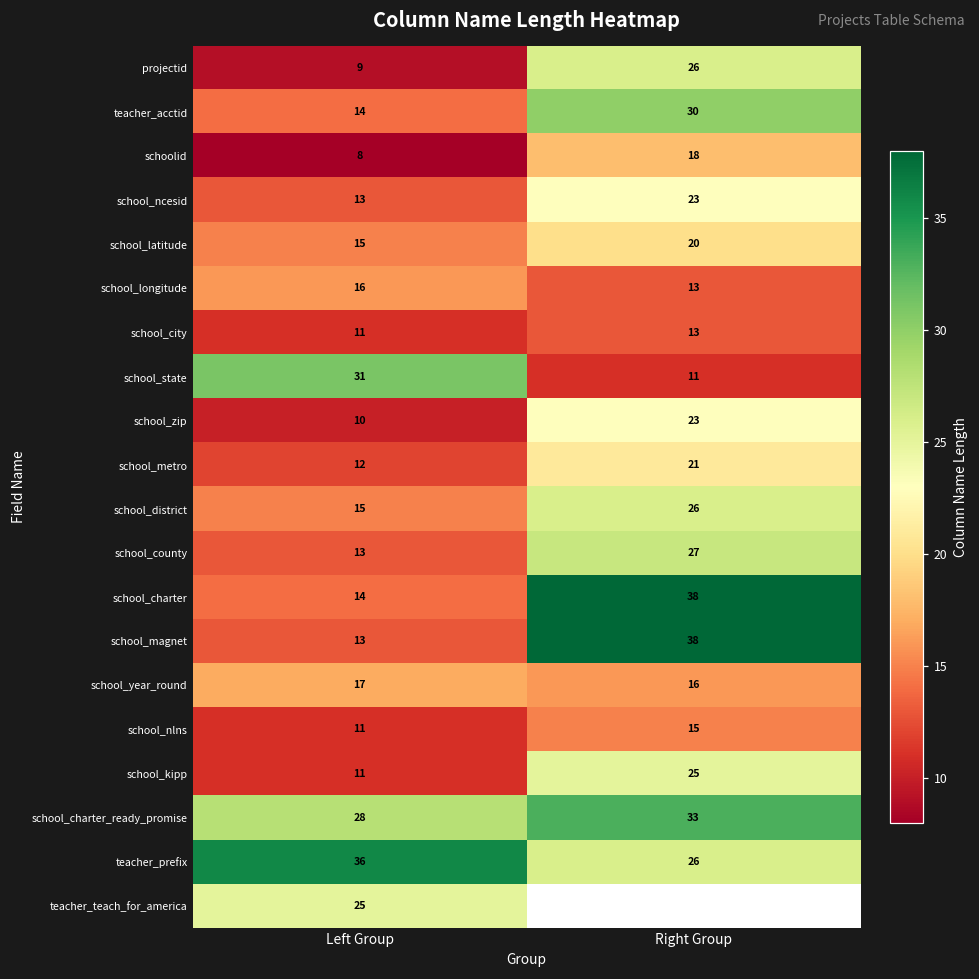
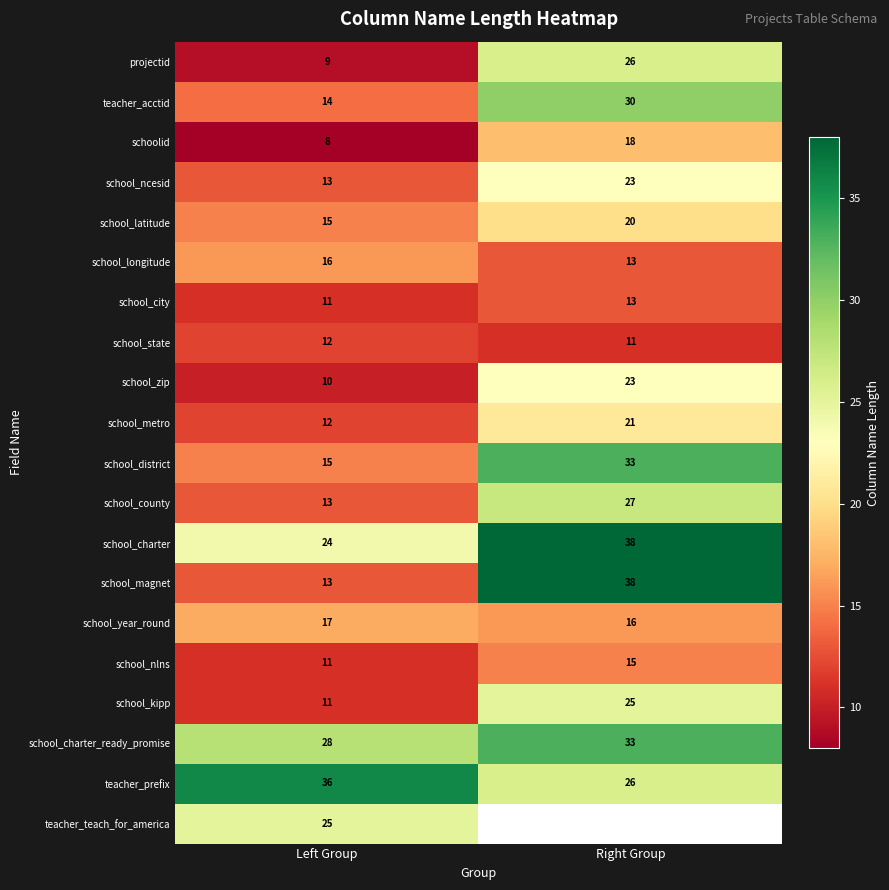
  {
    "projectid": {
      "Left Group": 9,
      "Right Group": 26
    },
    "teacher_acctid": {
      "Left Group": 14,
      "Right Group": 30
    },
    "schoolid": {
      "Left Group": 8,
      "Right Group": 18
    },
    "school_ncesid": {
      "Left Group": 13,
      "Right Group": 23
    },
    "school_latitude": {
      "Left Group": 15,
      "Right Group": 20
    },
    "school_longitude": {
      "Left Group": 16,
      "Right Group": 13
    },
    "school_city": {
      "Left Group": 11,
      "Right Group": 13
    },
    "school_state": {
-     "Left Group": 31,
+     "Left Group": 12,
      "Right Group": 11
    },
    "school_zip": {
      "Left Group": 10,
      "Right Group": 23
    },
    "school_metro": {
      "Left Group": 12,
      "Right Group": 21
    },
    "school_district": {
      "Left Group": 15,
-     "Right Group": 26
+     "Right Group": 33
    },
    "school_county": {
      "Left Group": 13,
      "Right Group": 27
    },
    "school_charter": {
-     "Left Group": 14,
+     "Left Group": 24,
      "Right Group": 38
    },
    "school_magnet": {
      "Left Group": 13,
      "Right Group": 38
    },
    "school_year_round": {
      "Left Group": 17,
      "Right Group": 16
    },
    "school_nlns": {
      "Left Group": 11,
      "Right Group": 15
    },
    "school_kipp": {
      "Left Group": 11,
      "Right Group": 25
    },
    "school_charter_ready_promise": {
      "Left Group": 28,
      "Right Group": 33
    },
    "teacher_prefix": {
      "Left Group": 36,
      "Right Group": 26
    },
    "teacher_teach_for_america": {
      "Left Group": 25
    }
  }
